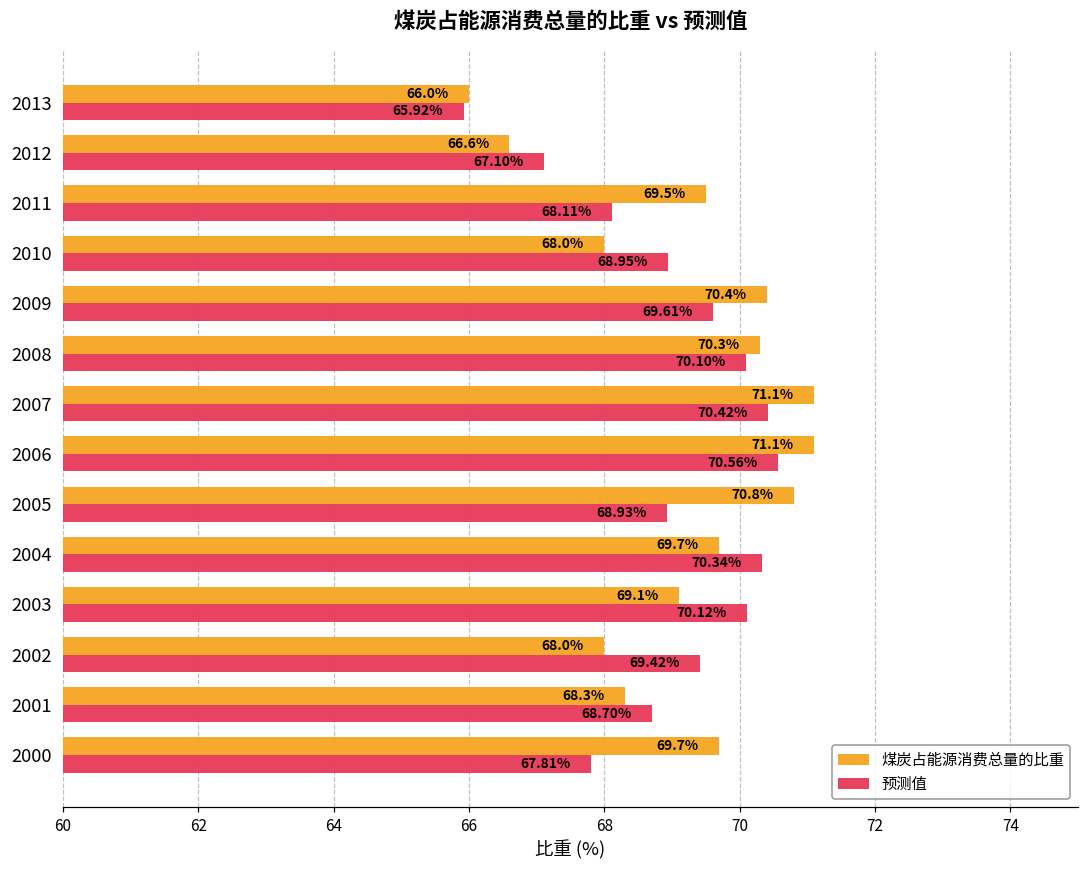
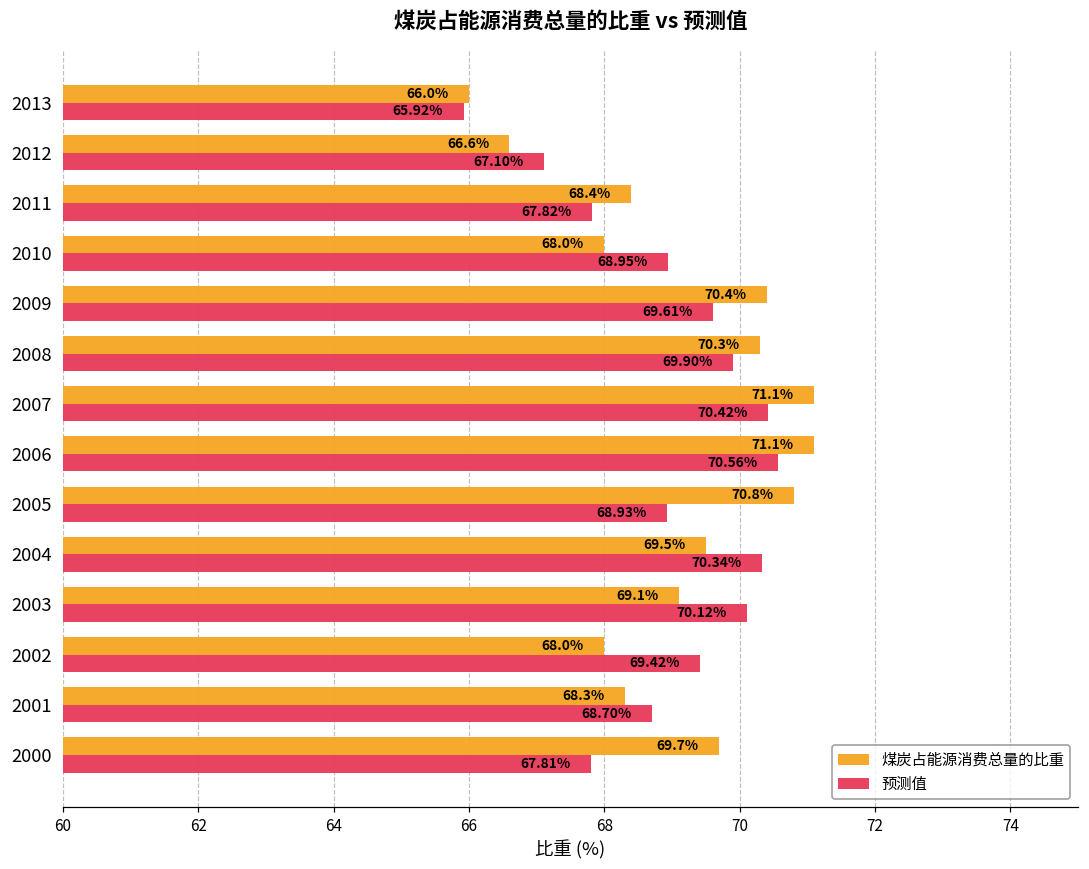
  {
    "煤炭占能源消费总量的比重": {
      "2013": "66.0%",
      "2012": "66.6%",
-     "2011": "69.5%",
+     "2011": "68.4%",
      "2010": "68.0%",
      "2009": "70.4%",
      "2008": "70.3%",
      "2007": "71.1%",
      "2006": "71.1%",
      "2005": "70.8%",
-     "2004": "69.7%",
+     "2004": "69.5%",
      "2003": "69.1%",
      "2002": "68.0%",
      "2001": "68.3%",
      "2000": "69.7%"
    },
    "预测值": {
      "2013": "65.92%",
      "2012": "67.10%",
-     "2011": "68.11%",
+     "2011": "67.82%",
      "2010": "68.95%",
      "2009": "69.61%",
-     "2008": "70.10%",
+     "2008": "69.90%",
      "2007": "70.42%",
      "2006": "70.56%",
      "2005": "68.93%",
      "2004": "70.34%",
      "2003": "70.12%",
      "2002": "69.42%",
      "2001": "68.70%",
      "2000": "67.81%"
    }
  }
